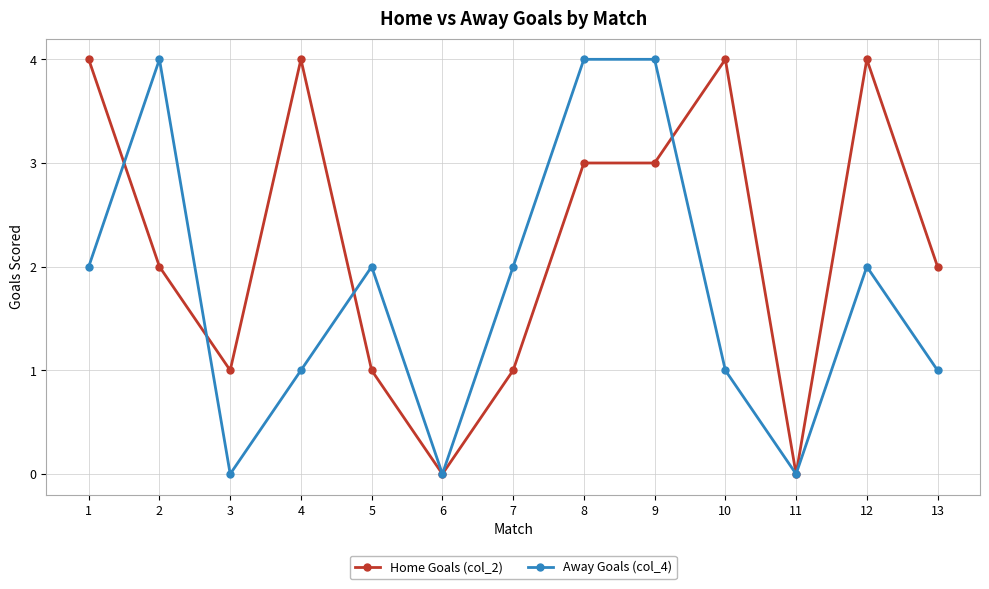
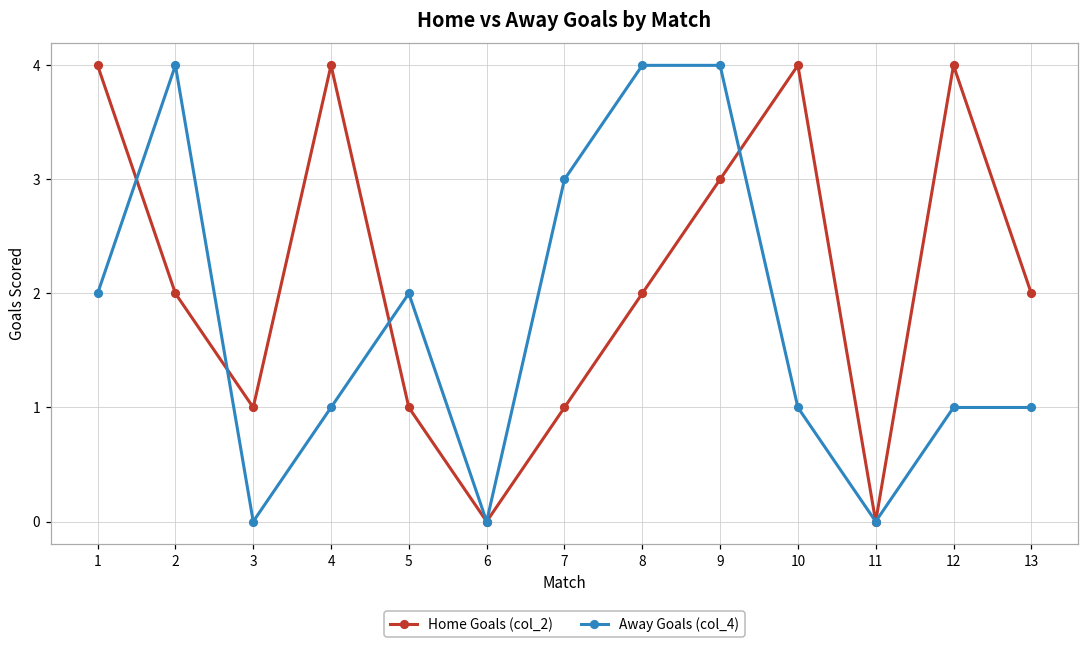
  {
    "Home Goals (col_2)": {
      "1": 4,
      "2": 2,
      "3": 1,
      "4": 4,
      "5": 1,
      "7": 1,
-     "8": 3,
+     "8": 2,
      "9": 3,
      "10": 4,
      "12": 4,
      "13": 2
    },
    "Away Goals (col_4)": {
      "1": 2,
      "2": 4,
      "3": 0,
      "4": 1,
      "5": 2,
-     "7": 2,
+     "7": 3,
      "8": 4,
      "9": 4,
      "10": 1,
-     "12": 2,
+     "12": 1,
      "13": 1
    }
  }
